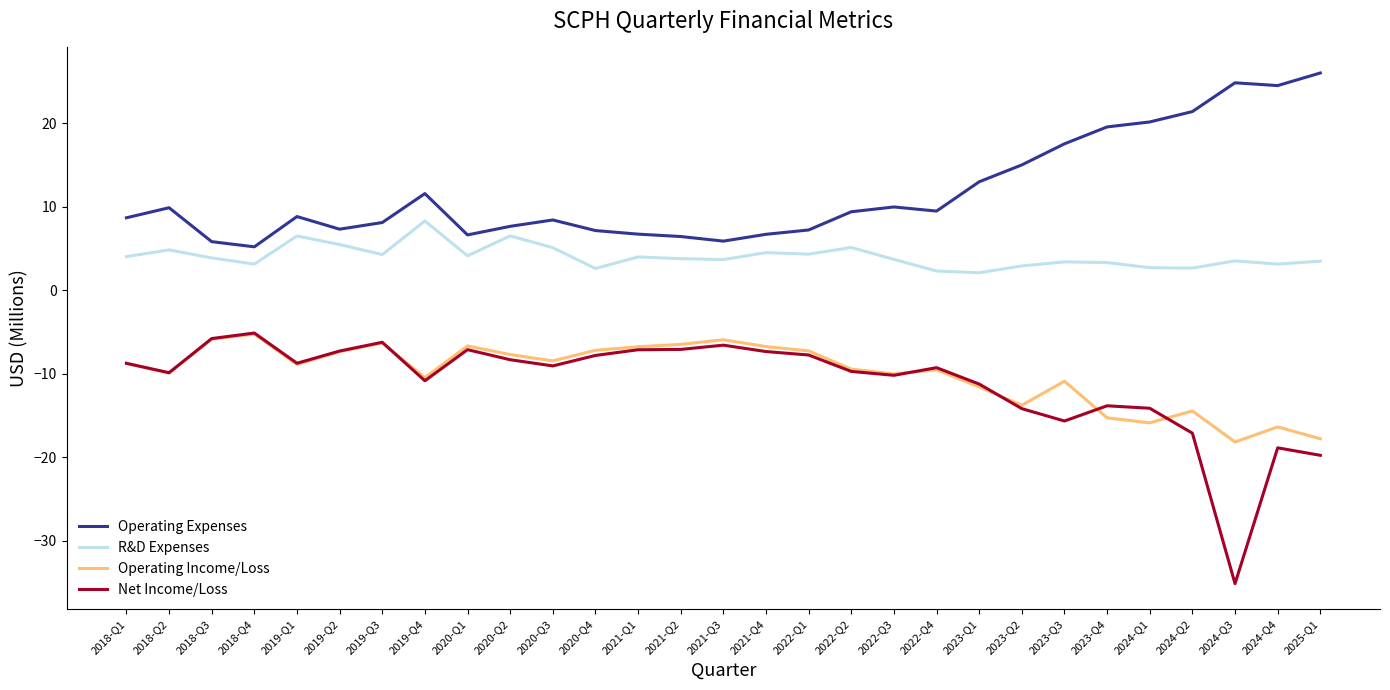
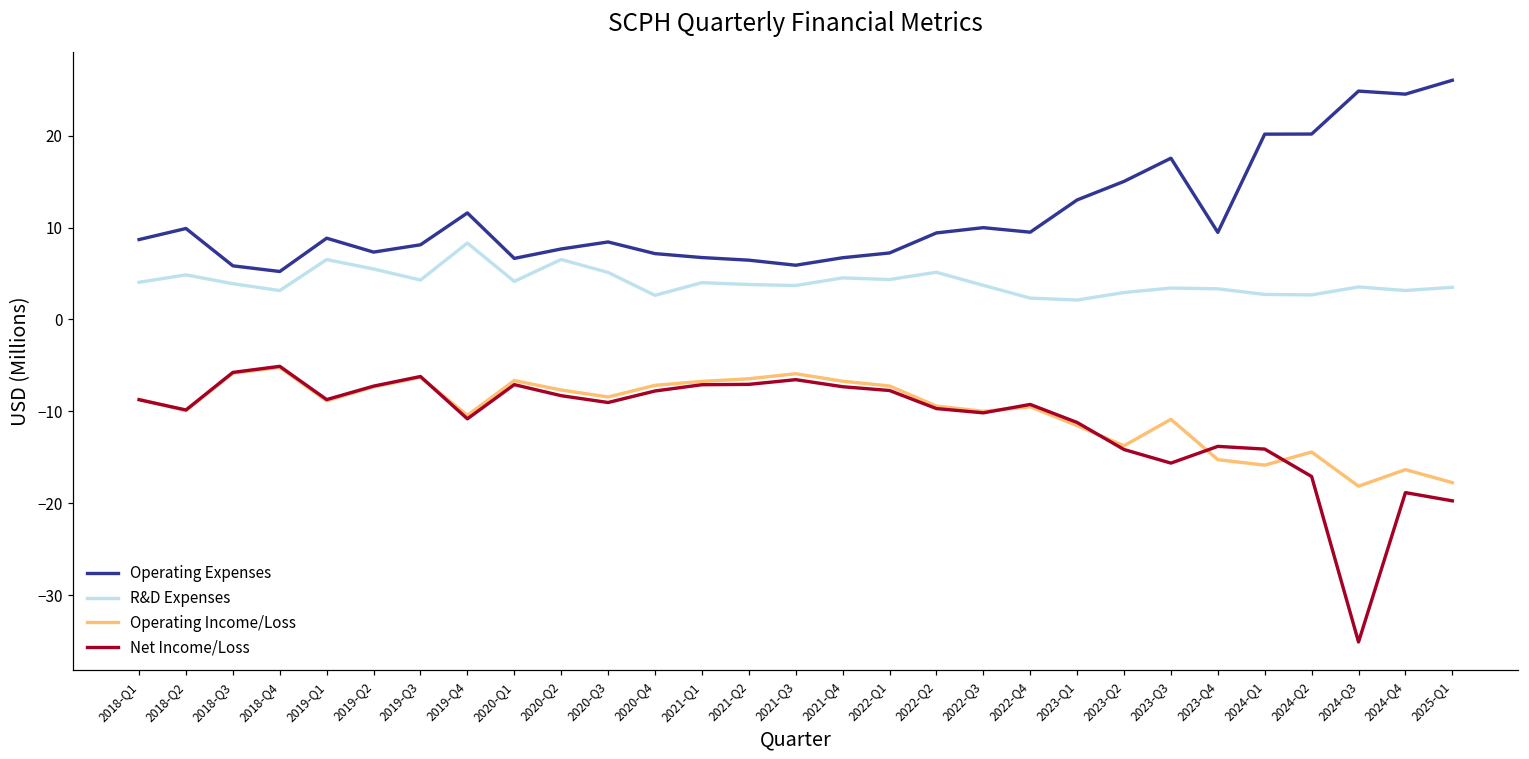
  {
    "Operating Expenses": {
      "2018-Q1": 9,
      "2018-Q2": 10,
      "2018-Q3": 6,
      "2018-Q4": 5,
      "2019-Q1": 9,
      "2019-Q2": 7,
      "2019-Q3": 8,
      "2019-Q4": 12,
      "2020-Q1": 7,
      "2020-Q2": 8,
      "2020-Q3": 8,
      "2020-Q4": 7,
      "2021-Q1": 7,
      "2021-Q2": 6,
      "2021-Q3": 6,
      "2021-Q4": 7,
      "2022-Q1": 7,
      "2022-Q2": 9,
      "2022-Q3": 10,
      "2022-Q4": 10,
      "2023-Q1": 13,
      "2023-Q2": 15,
      "2023-Q3": 18,
-     "2023-Q4": 20,
+     "2023-Q4": 9,
      "2024-Q1": 20,
-     "2024-Q2": 21,
+     "2024-Q2": 20,
      "2024-Q3": 25,
      "2024-Q4": 25,
      "2025-Q1": 26
    },
    "R&D Expenses": {
      "2018-Q1": 4,
      "2018-Q2": 5,
      "2018-Q3": 4,
      "2018-Q4": 3,
      "2019-Q1": 7,
      "2019-Q2": 5,
      "2019-Q3": 4,
      "2019-Q4": 8,
      "2020-Q1": 4,
      "2020-Q2": 7,
      "2020-Q3": 5,
      "2020-Q4": 3,
      "2021-Q1": 4,
      "2021-Q2": 4,
      "2021-Q3": 4,
      "2021-Q4": 5,
      "2022-Q1": 4,
      "2022-Q2": 5,
      "2022-Q3": 4,
      "2022-Q4": 2,
      "2023-Q1": 2,
      "2023-Q2": 3,
      "2023-Q3": 3,
      "2023-Q4": 3,
      "2024-Q1": 3,
      "2024-Q2": 3,
      "2024-Q3": 4,
      "2024-Q4": 3,
      "2025-Q1": 4
    },
    "Operating Income/Loss": {
      "2019-Q4": -10,
      "2020-Q1": -7,
      "2020-Q2": -8,
      "2020-Q3": -8,
      "2020-Q4": -7,
      "2021-Q1": -7,
      "2021-Q2": -6,
      "2021-Q3": -6,
      "2021-Q4": -7,
      "2022-Q1": -7,
      "2023-Q1": -12,
      "2023-Q2": -14,
      "2023-Q3": -11,
      "2023-Q4": -15,
      "2024-Q1": -16,
      "2024-Q2": -14,
      "2024-Q3": -18,
      "2024-Q4": -16,
      "2025-Q1": -18
    },
    "Net Income/Loss": {
      "2019-Q4": -11,
      "2020-Q1": -7,
      "2020-Q2": -8,
      "2020-Q3": -9,
      "2020-Q4": -8,
      "2021-Q1": -7,
      "2021-Q2": -7,
      "2021-Q3": -7,
      "2021-Q4": -7,
      "2022-Q1": -8,
      "2023-Q1": -11,
      "2023-Q2": -14,
      "2023-Q3": -16,
      "2023-Q4": -14,
      "2024-Q1": -14,
      "2024-Q2": -17,
      "2024-Q3": -35,
      "2024-Q4": -19,
      "2025-Q1": -20
    }
  }
